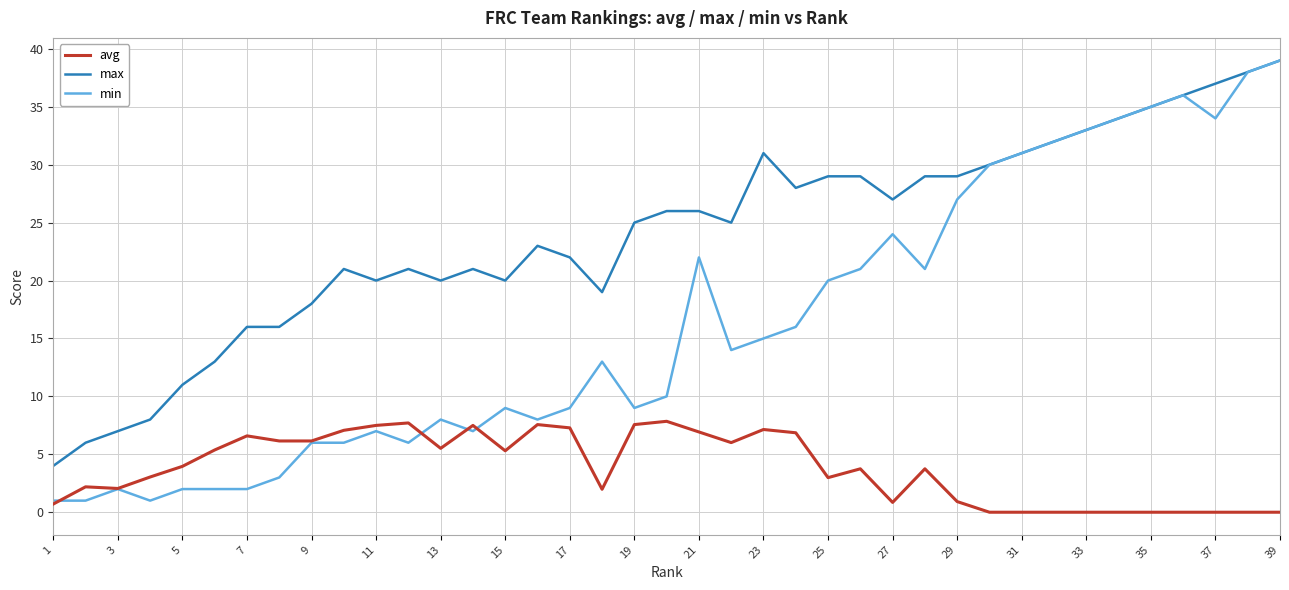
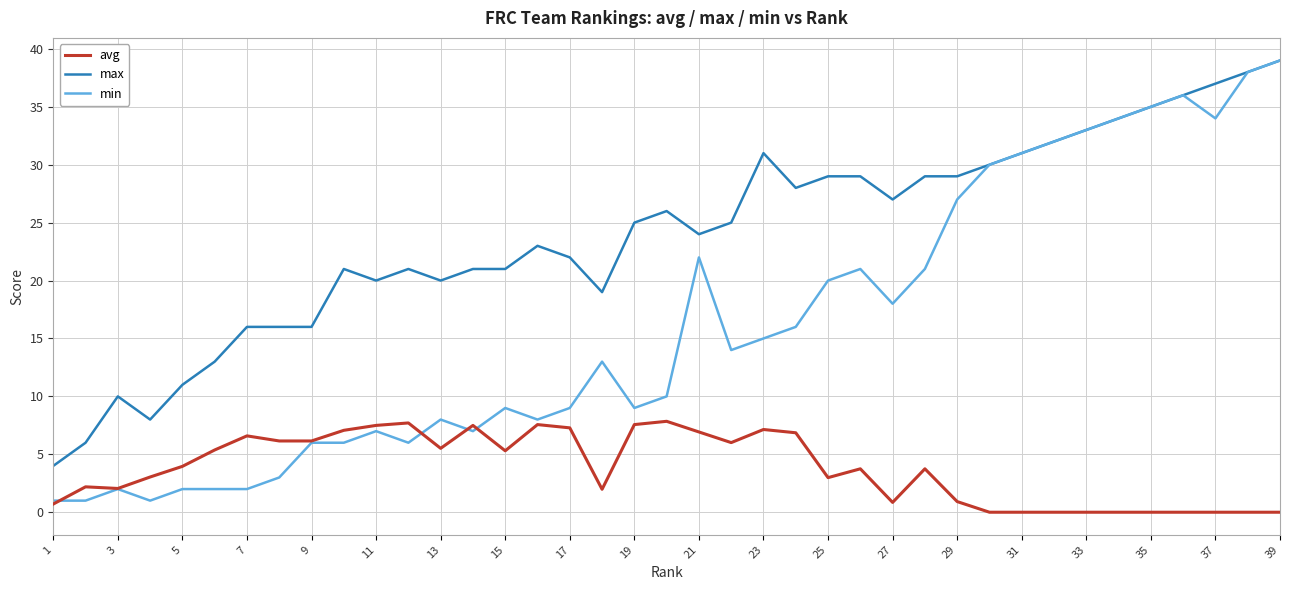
  {
    "avg": {
      "1": 0.7,
      "5": 4,
      "7": 6.6,
      "11": 7.5,
      "13": 5.5,
      "15": 5.3,
      "17": 7.3,
      "19": 7.6,
      "21": 7,
      "23": 7,
      "25": 3,
      "27": 1,
      "29": 1,
      "31": 0,
      "33": 0,
      "35": 0,
      "37": 0,
      "39": 0
    },
    "max": {
      "1": 4,
-     "3": 7,
+     "3": 10,
      "5": 11,
      "7": 16,
-     "9": 18,
+     "9": 16,
      "11": 20,
      "13": 20,
-     "15": 20,
+     "15": 21,
      "17": 22,
      "19": 25,
-     "21": 26,
+     "21": 24,
      "23": 31,
      "25": 29,
      "27": 27,
      "29": 29,
      "37": 37
    },
    "min": {
      "1": 1,
      "5": 2,
      "7": 2,
      "11": 7,
      "13": 8,
      "15": 9,
      "17": 9,
      "19": 9,
      "21": 22,
      "23": 15,
      "25": 20,
-     "27": 24,
+     "27": 18,
      "29": 27,
      "37": 34
    }
  }
